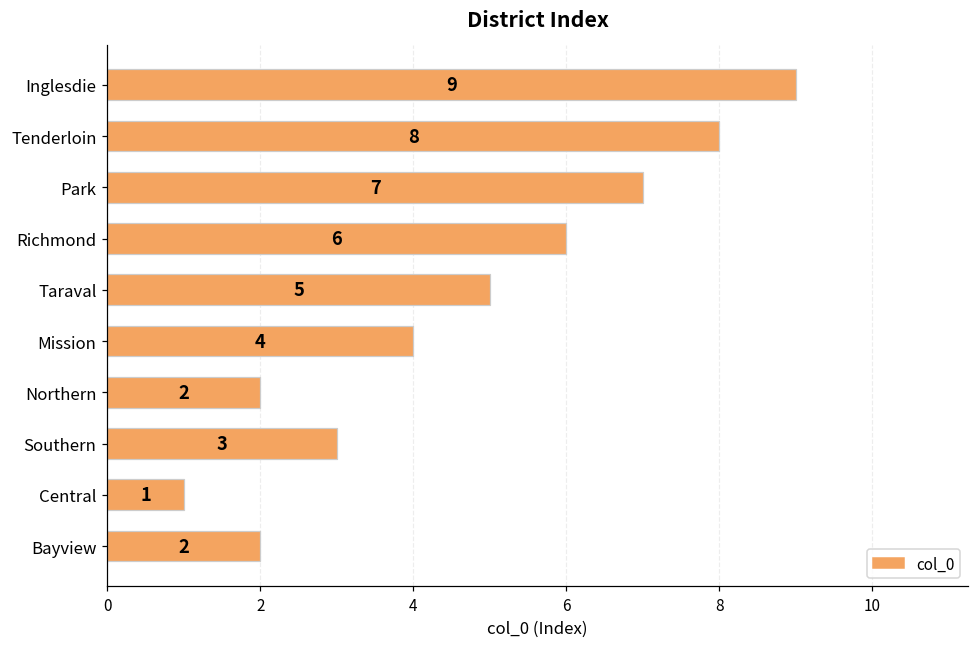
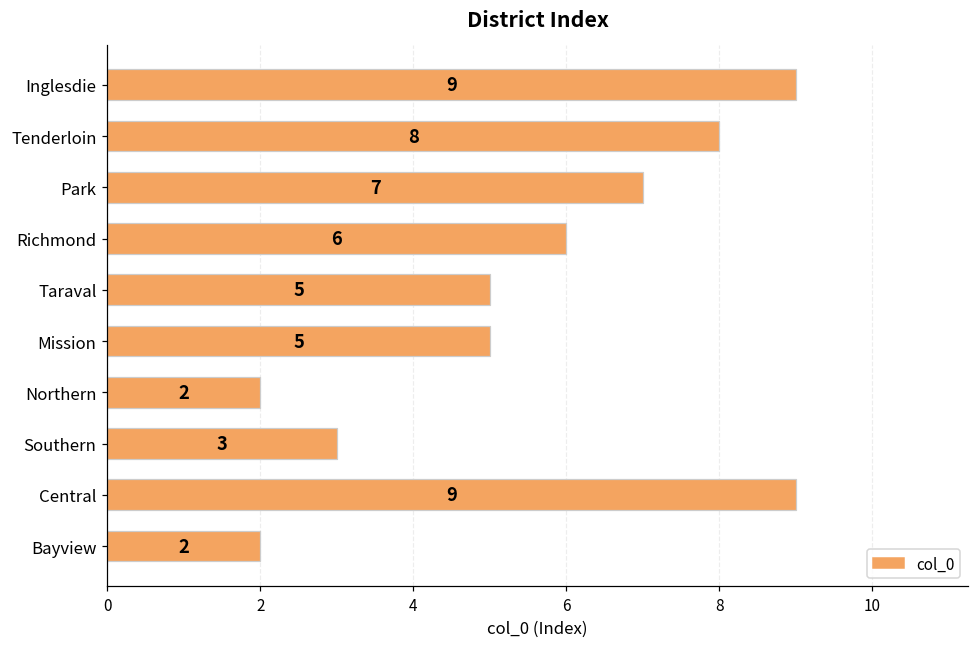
  {
    "Inglesdie": 9,
    "Tenderloin": 8,
    "Park": 7,
    "Richmond": 6,
    "Taraval": 5,
-   "Mission": 4,
+   "Mission": 5,
    "Northern": 2,
    "Southern": 3,
-   "Central": 1,
+   "Central": 9,
    "Bayview": 2
  }
